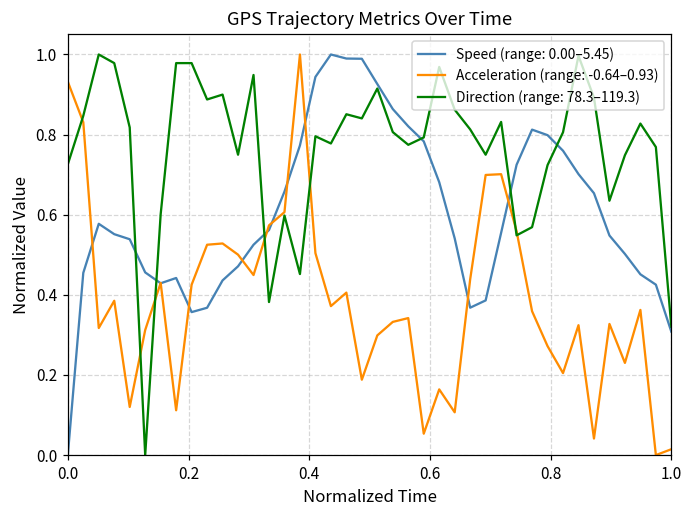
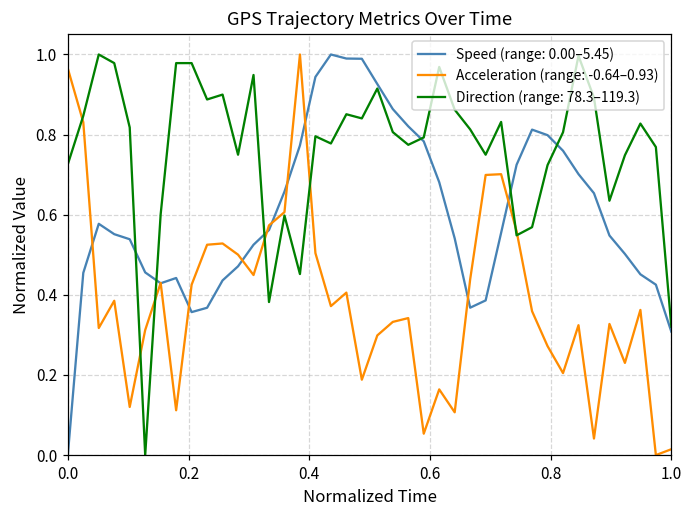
  {
    "Speed (range: 0.00–5.45)": {
      "0.0": 0.00,
      "1.0": 0.31
    },
    "Acceleration (range: -0.64–0.93)": {
-     "0.0": 0.93,
+     "0.0": 0.97,
      "1.0": 0.01
    },
    "Direction (range: 78.3–119.3)": {
      "0.0": 0.73,
      "1.0": 0.32
    }
  }
